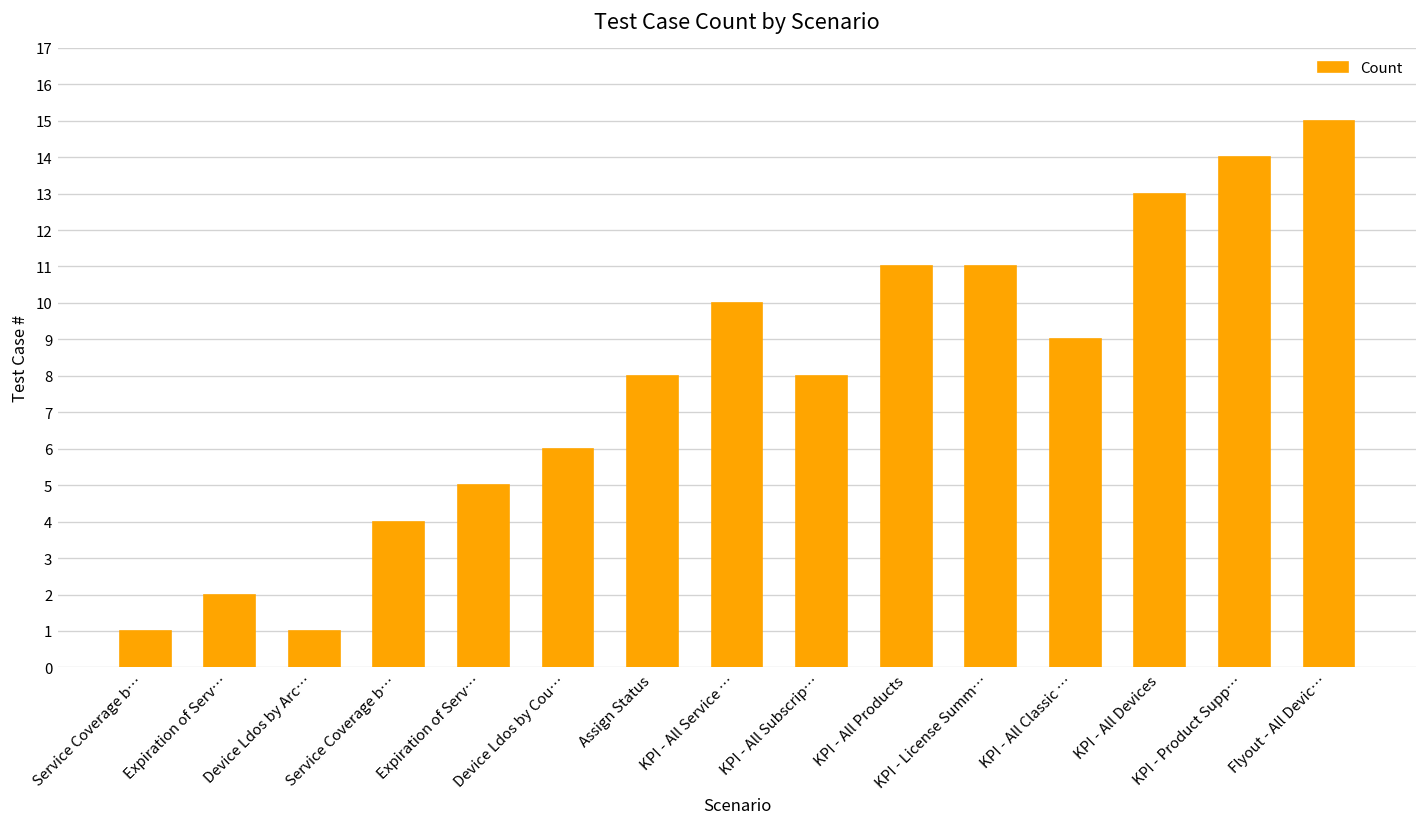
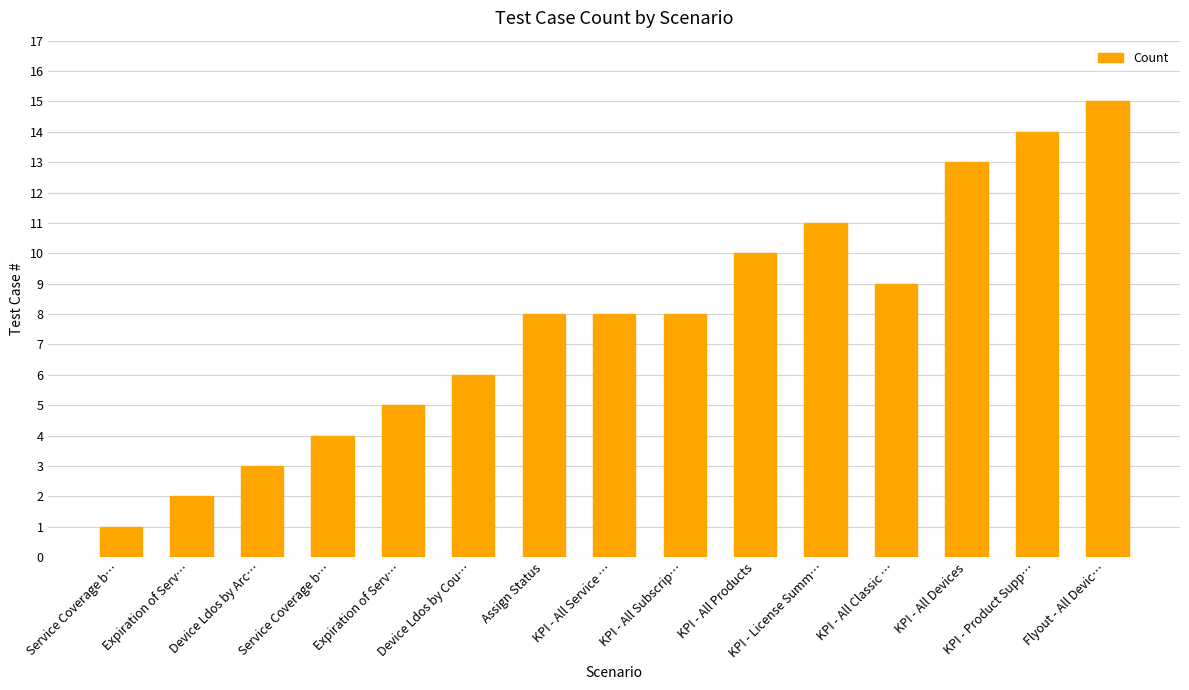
  {
-   "Device Ldos by Arc…": 1,
+   "Device Ldos by Arc…": 3,
    "Device Ldos by Cou…": 6,
    "Assign Status": 8,
-   "KPI - All Service …": 10,
+   "KPI - All Service …": 8,
    "KPI - All Subscrip…": 8,
-   "KPI - All Products": 11,
+   "KPI - All Products": 10,
    "KPI - License Summ…": 11,
    "KPI - All Classic …": 9,
    "KPI - All Devices": 13,
    "KPI - Product Supp…": 14,
    "Flyout - All Devic…": 15
  }
